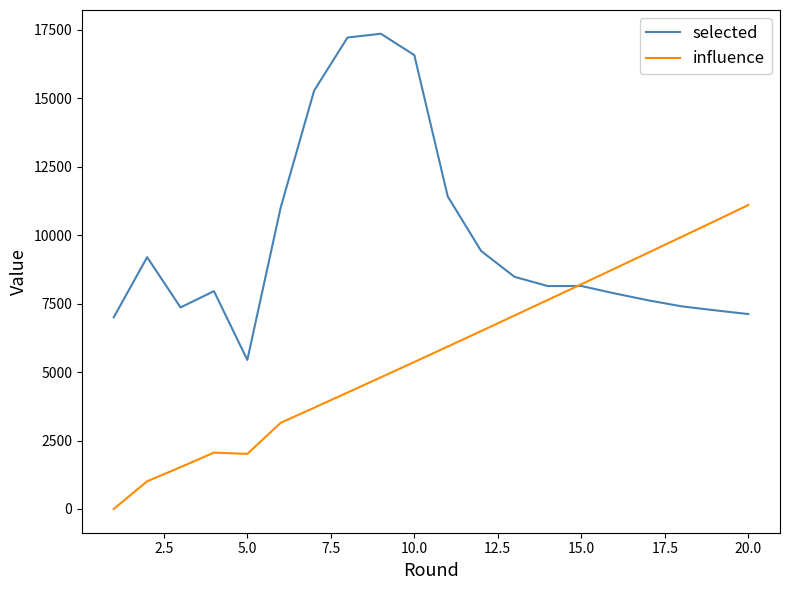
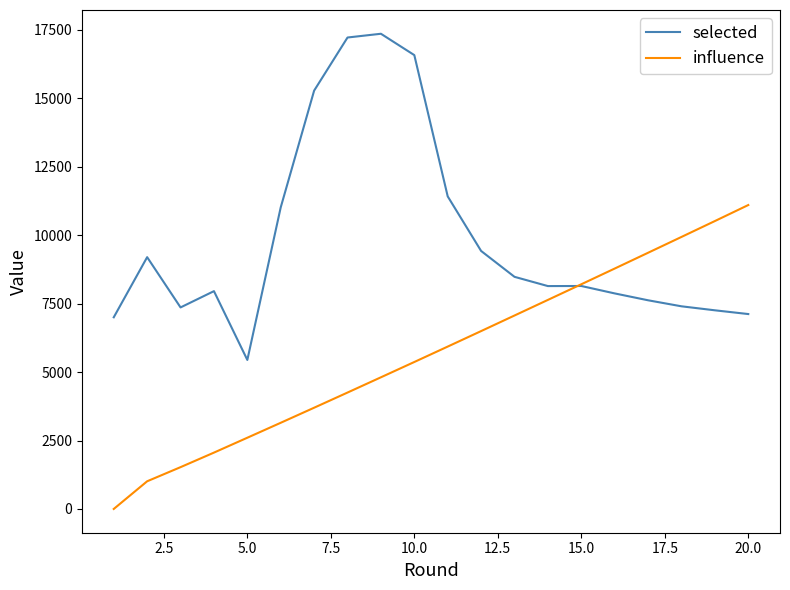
  {
    "selected": {
      "5.0": 5400,
      "10.0": 16600,
      "20.0": 7100
    },
    "influence": {
-     "5.0": 2000,
+     "5.0": 2600,
      "10.0": 5400,
      "20.0": 11100
    }
  }
